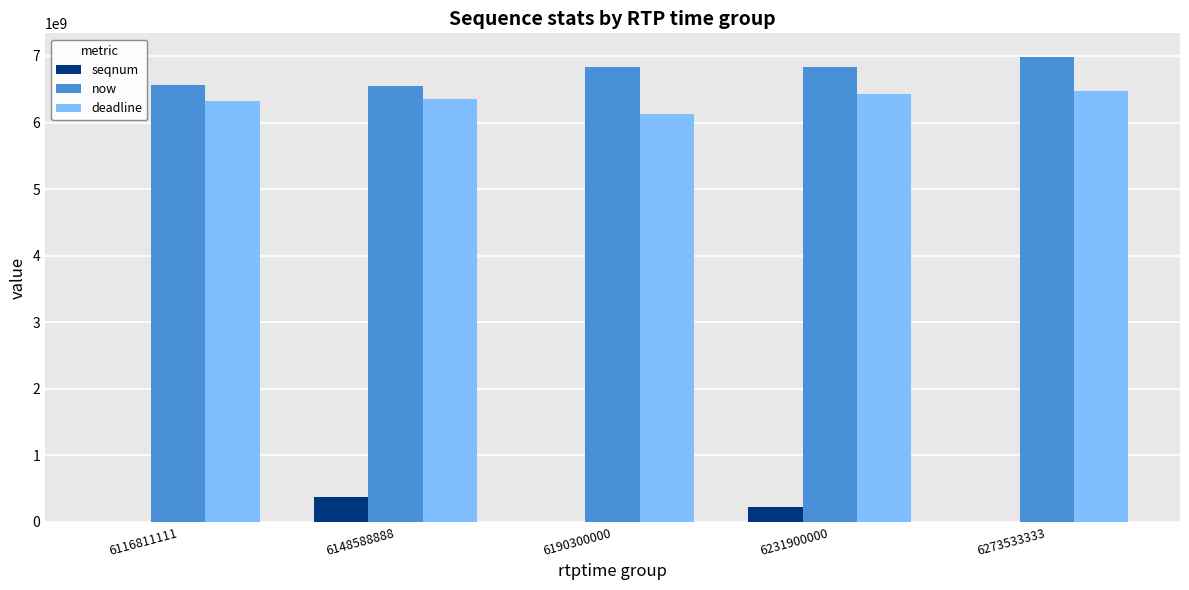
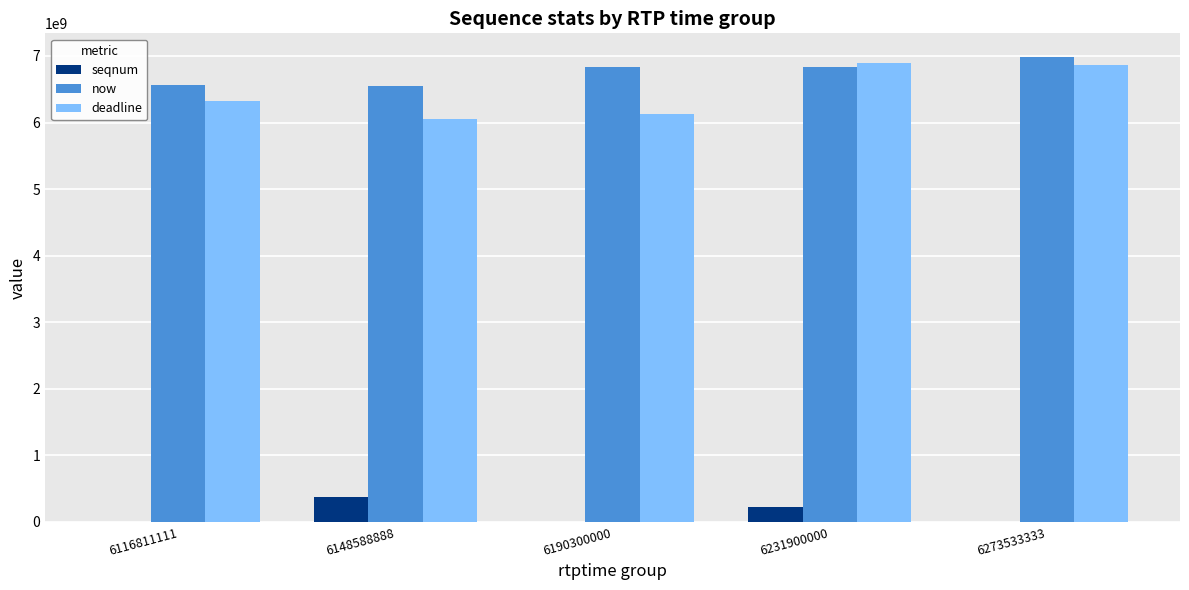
  {
    "seqnum": {
      "6148588888": 400000000,
      "6231900000": 200000000
    },
    "now": {
      "6116811111": 6600000000,
      "6148588888": 6500000000,
      "6190300000": 6800000000,
      "6231900000": 6800000000,
      "6273533333": 7000000000
    },
    "deadline": {
      "6116811111": 6300000000,
-     "6148588888": 6300000000,
+     "6148588888": 6100000000,
      "6190300000": 6100000000,
-     "6231900000": 6400000000,
-     "6273533333": 6500000000
+     "6231900000": 6900000000,
+     "6273533333": 6900000000
    }
  }
